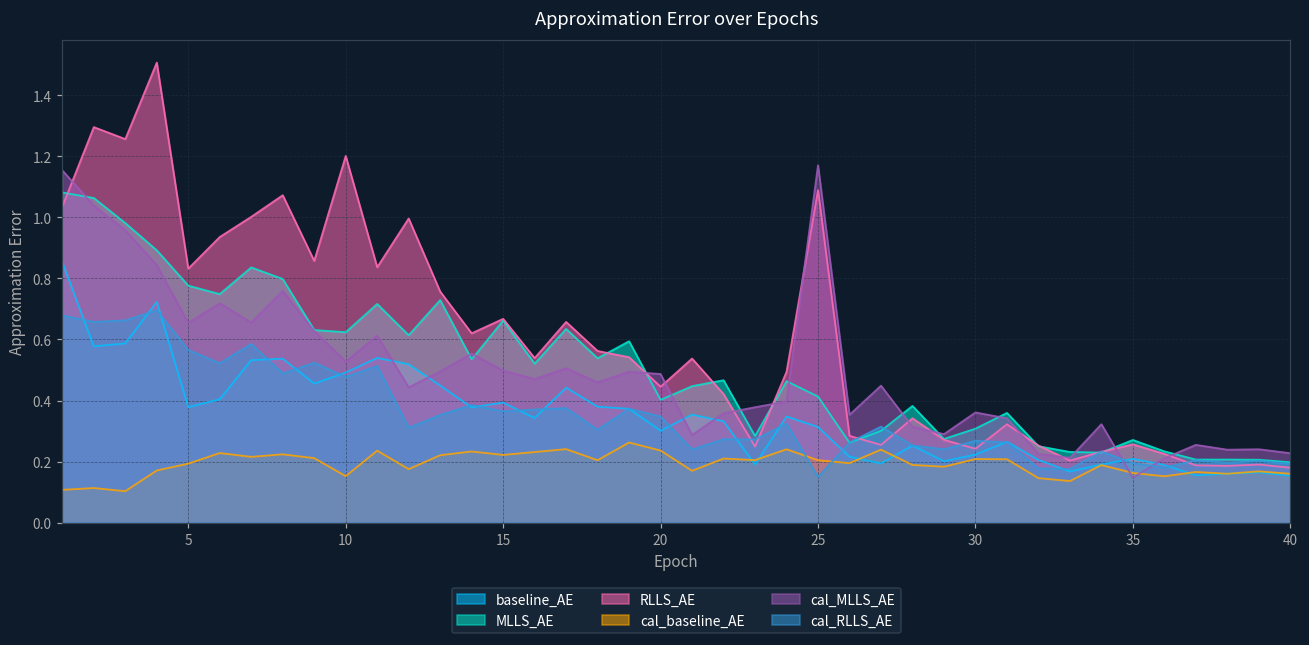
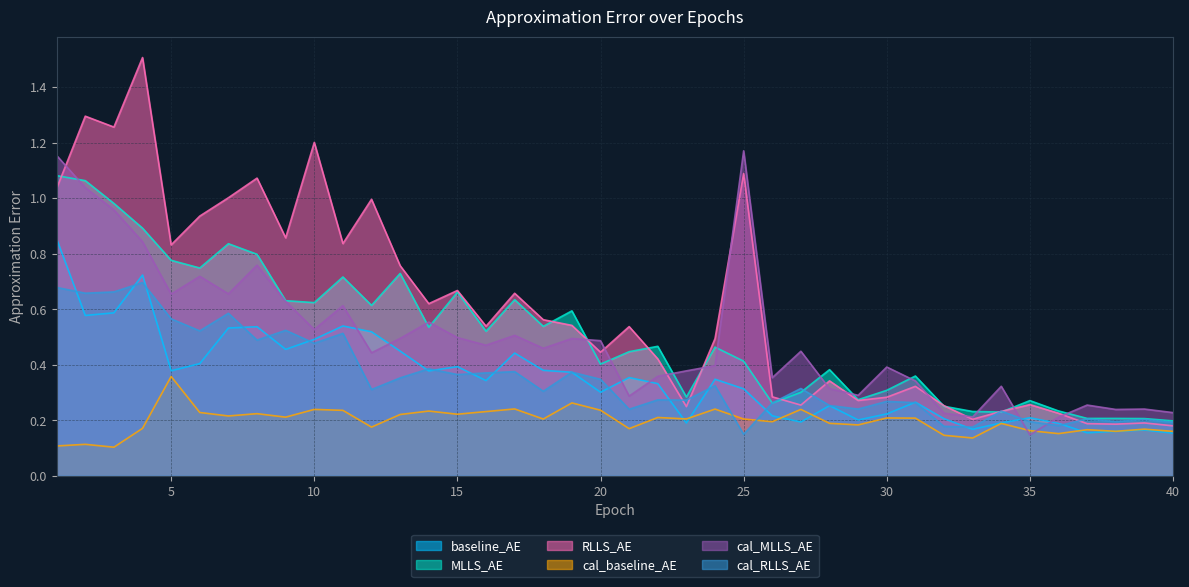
  {
    "RLLS_AE": {
      "5": 0.83,
      "10": 1.20,
      "20": 0.45,
      "25": 1.09,
-     "30": 0.24,
+     "30": 0.28,
      "35": 0.26,
      "40": 0.18
    },
    "cal_baseline_AE": {
-     "5": 0.19,
-     "10": 0.15,
+     "5": 0.36,
+     "10": 0.24,
      "15": 0.22,
      "20": 0.24,
      "25": 0.20,
      "30": 0.21,
      "35": 0.16
    },
    "cal_MLLS_AE": {
      "5": 0.65,
      "10": 0.53,
      "15": 0.50,
      "20": 0.49,
      "25": 1.17,
-     "30": 0.36,
+     "30": 0.39,
      "35": 0.15,
      "40": 0.23
    },
    "cal_RLLS_AE": {
      "5": 0.57,
      "10": 0.48,
      "15": 0.36,
      "20": 0.35,
      "25": 0.15,
      "30": 0.27,
      "35": 0.20
    }
  }
